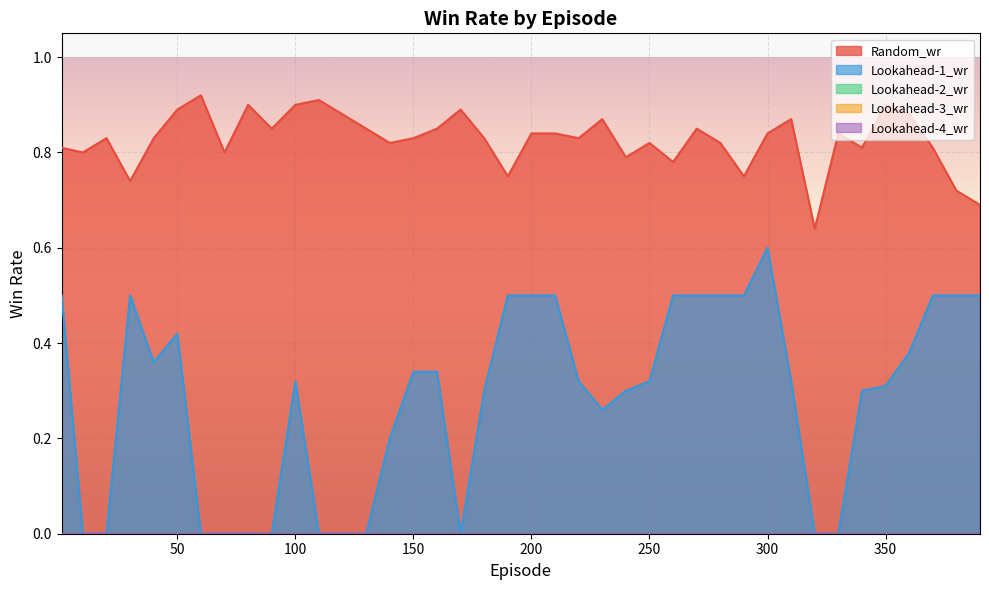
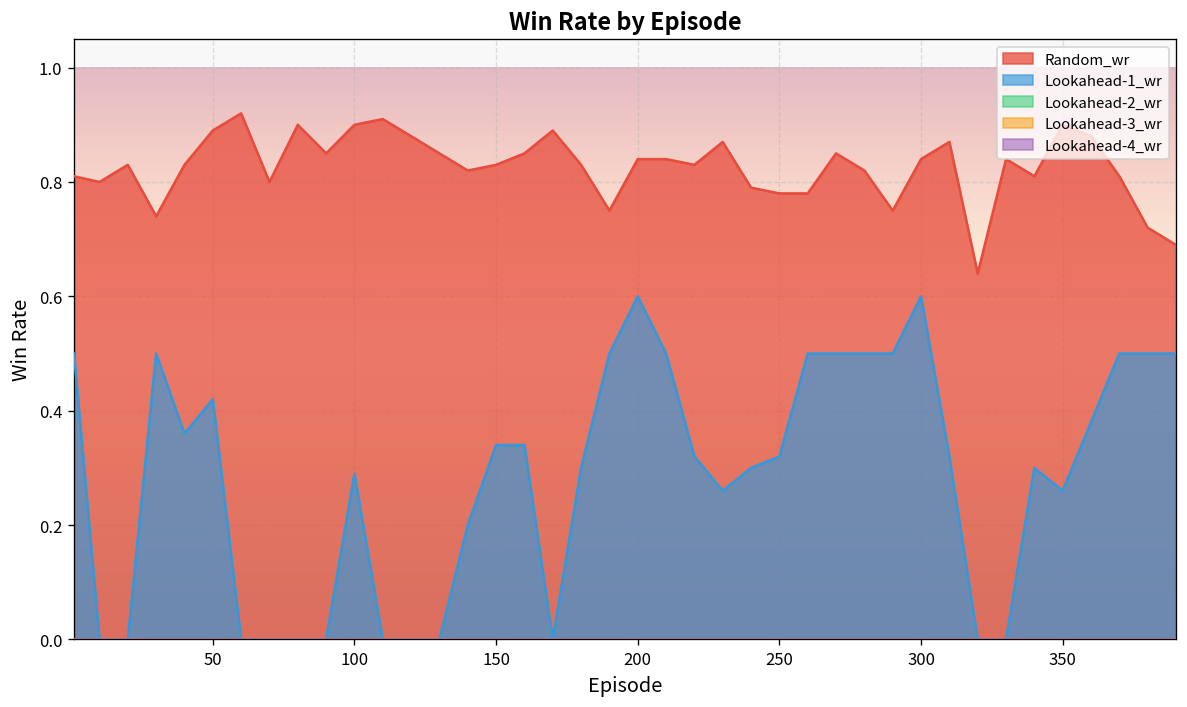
  {
    "Random_wr": {
      "50": 0.89,
      "100": 0.90,
      "150": 0.83,
      "200": 0.84,
-     "250": 0.82,
+     "250": 0.78,
      "300": 0.84
    },
    "Lookahead-1_wr": {
      "50": 0.42,
-     "100": 0.32,
+     "100": 0.29,
      "150": 0.34,
-     "200": 0.5,
+     "200": 0.6,
      "250": 0.32,
      "300": 0.60,
-     "350": 0.31
+     "350": 0.26
    },
    "Lookahead-4_wr": {
      "50": 0.00,
      "100": 0.00,
      "150": 0.00,
      "200": 0.00,
      "250": 0.00,
      "300": 0.00,
      "350": 0.00
    }
  }
